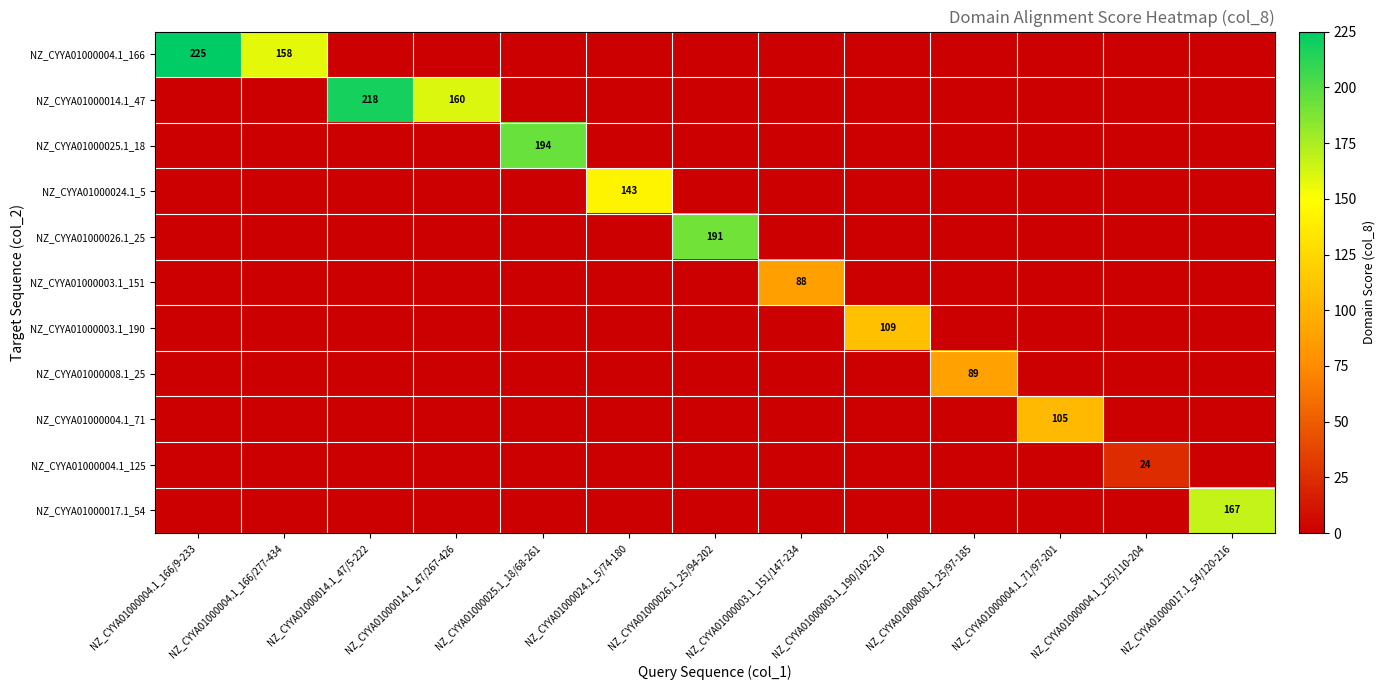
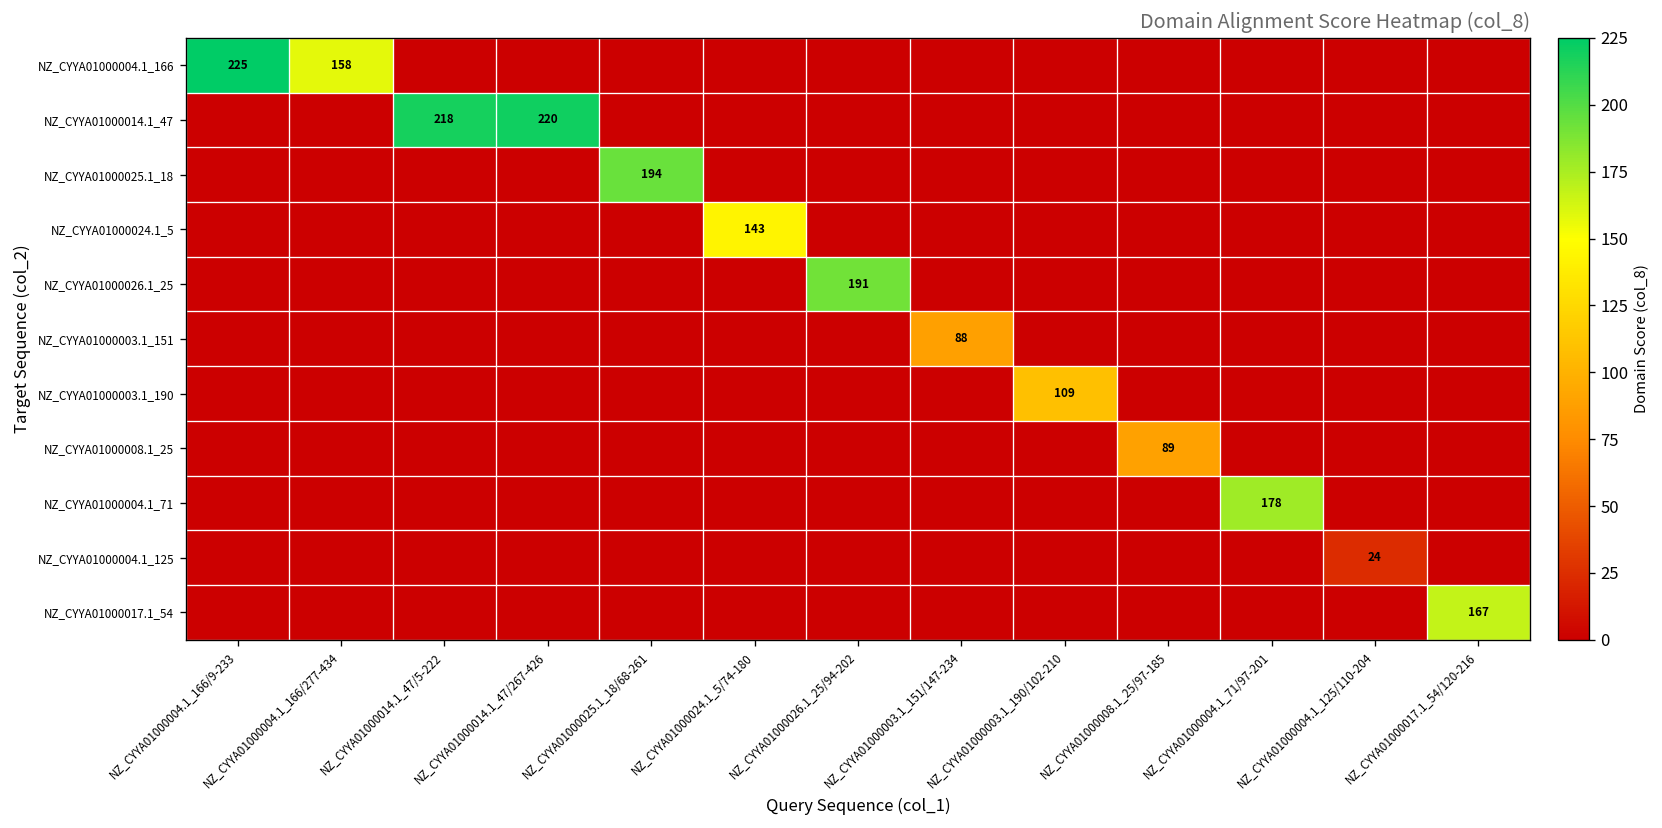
  {
    "NZ_CYYA01000004.1_166": {
      "NZ_CYYA01000004.1_166/9-233": 225,
      "NZ_CYYA01000004.1_166/277-434": 158
    },
    "NZ_CYYA01000014.1_47": {
      "NZ_CYYA01000014.1_47/5-222": 218,
-     "NZ_CYYA01000014.1_47/267-426": 160
+     "NZ_CYYA01000014.1_47/267-426": 220
    },
    "NZ_CYYA01000025.1_18": {
      "NZ_CYYA01000025.1_18/68-261": 194
    },
    "NZ_CYYA01000024.1_5": {
      "NZ_CYYA01000024.1_5/74-180": 143
    },
    "NZ_CYYA01000026.1_25": {
      "NZ_CYYA01000026.1_25/94-202": 191
    },
    "NZ_CYYA01000003.1_151": {
      "NZ_CYYA01000003.1_151/147-234": 88
    },
    "NZ_CYYA01000003.1_190": {
      "NZ_CYYA01000003.1_190/102-210": 109
    },
    "NZ_CYYA01000008.1_25": {
      "NZ_CYYA01000008.1_25/97-185": 89
    },
    "NZ_CYYA01000004.1_71": {
-     "NZ_CYYA01000004.1_71/97-201": 105
+     "NZ_CYYA01000004.1_71/97-201": 178
    },
    "NZ_CYYA01000004.1_125": {
      "NZ_CYYA01000004.1_125/110-204": 24
    },
    "NZ_CYYA01000017.1_54": {
      "NZ_CYYA01000017.1_54/120-216": 167
    }
  }
